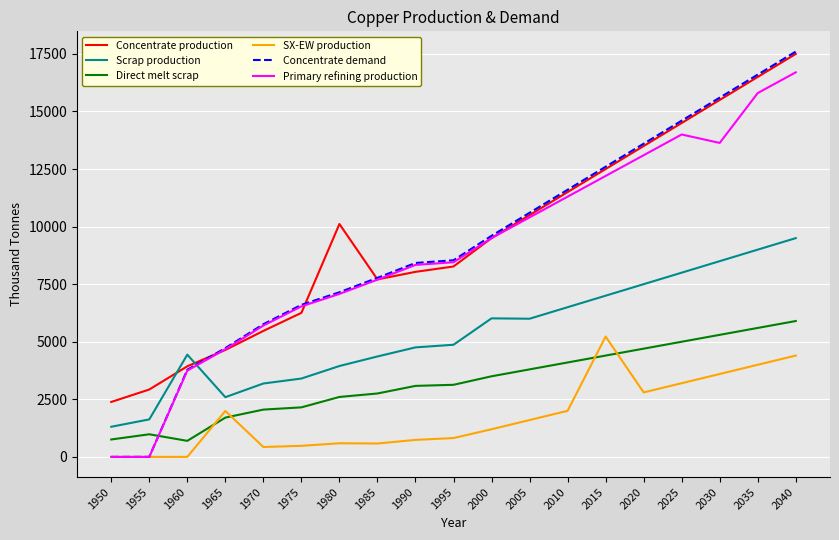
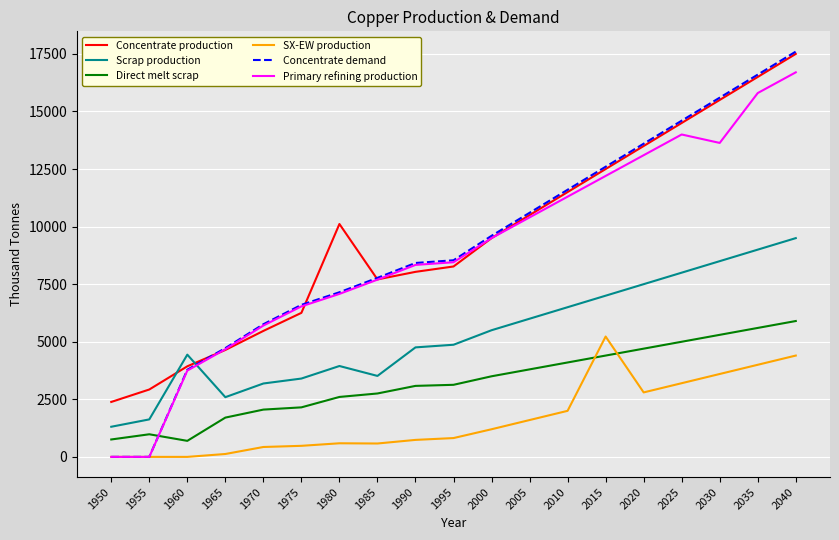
  {
    "Concentrate production": {
      "1950": 2400,
      "1955": 2900,
      "1960": 3900,
      "1970": 5500,
      "1975": 6300,
      "1980": 10100,
      "1990": 8000,
      "1995": 8300
    },
    "Scrap production": {
      "1950": 1300,
      "1955": 1600,
      "1960": 4400,
      "1965": 2600,
      "1970": 3200,
      "1975": 3400,
      "1980": 3900,
-     "1985": 4400,
+     "1985": 3500,
      "1990": 4800,
      "1995": 4900,
-     "2000": 6000,
+     "2000": 5500,
      "2005": 6000,
      "2010": 6500,
      "2015": 7000,
      "2020": 7500,
      "2025": 8000,
      "2030": 8500,
      "2035": 9000,
      "2040": 9500
    },
    "Direct melt scrap": {
      "1950": 800,
      "1955": 1000,
      "1960": 700,
      "1965": 1700,
      "1970": 2100,
      "1975": 2200,
      "1980": 2600,
      "1985": 2800,
      "1990": 3100,
      "1995": 3100,
      "2000": 3500,
      "2005": 3800,
      "2010": 4100,
      "2015": 4400,
      "2020": 4700,
      "2025": 5000,
      "2030": 5300,
      "2035": 5600,
      "2040": 5900
    },
    "SX-EW production": {
      "1960": 0,
-     "1965": 2000,
+     "1965": 100,
      "1970": 400,
      "1975": 500,
      "1980": 600,
      "1985": 600,
      "1990": 700,
      "1995": 800,
      "2000": 1200,
      "2005": 1600,
      "2010": 2000,
      "2015": 5200,
      "2020": 2800,
      "2025": 3200,
      "2030": 3600,
      "2035": 4000,
      "2040": 4400
    },
    "Primary refining production": {
      "2010": 11300,
      "2015": 12200,
      "2020": 13100,
      "2025": 14000,
      "2030": 13600,
      "2035": 15800,
      "2040": 16700
    }
  }
